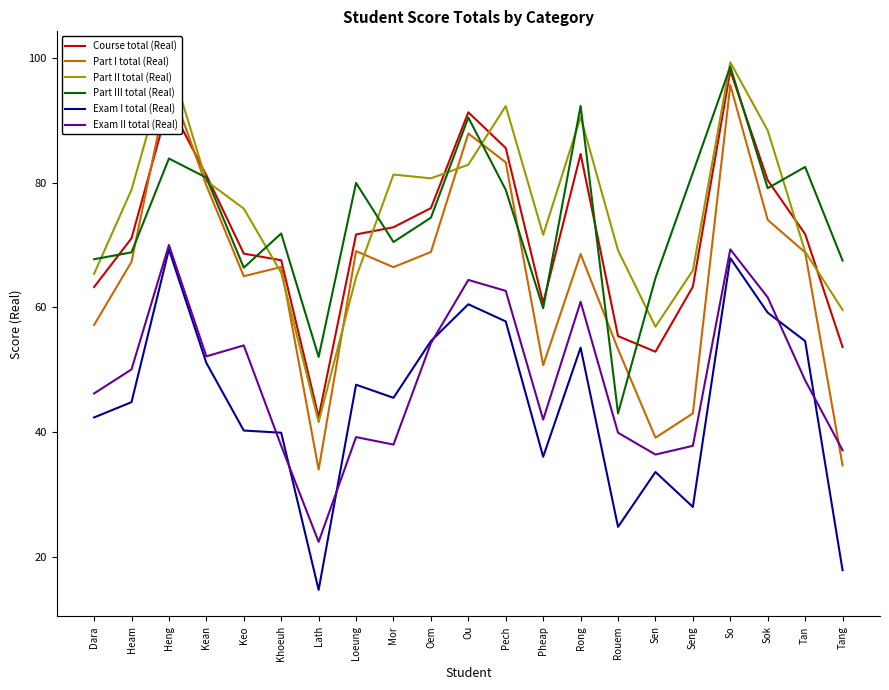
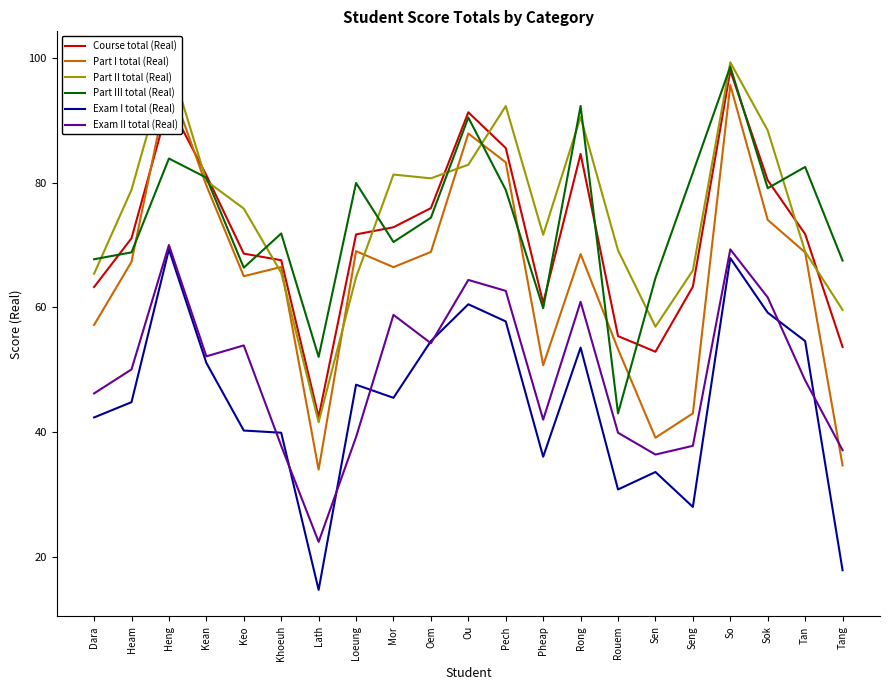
  {
    "Course total (Real)": {
      "Dara": 63,
      "Heam": 71,
      "Keo": 69,
      "Khoeuh": 68,
      "Lath": 42,
      "Loeung": 72,
      "Mor": 73,
      "Oem": 76,
      "Ou": 91,
      "Pech": 86,
      "Pheap": 61,
      "Rong": 85,
      "Rouem": 55,
      "Sen": 53,
      "Seng": 63,
      "So": 98,
      "Sok": 80,
      "Tan": 72,
      "Tang": 54
    },
    "Part I total (Real)": {
      "Dara": 57,
      "Heam": 67,
      "Kean": 80,
      "Keo": 65,
      "Khoeuh": 66,
      "Lath": 34,
      "Loeung": 69,
      "Mor": 66,
      "Oem": 69,
      "Ou": 88,
      "Pech": 83,
      "Pheap": 51,
      "Rong": 69,
      "Rouem": 53,
      "Sen": 39,
      "Seng": 43,
      "So": 96,
      "Sok": 74,
      "Tang": 35
    },
    "Part II total (Real)": {
      "Dara": 65,
      "Heam": 79,
      "Kean": 80,
      "Keo": 76,
      "Khoeuh": 66,
      "Lath": 42,
      "Loeung": 65,
      "Mor": 81,
      "Oem": 81,
      "Ou": 83,
      "Pech": 92,
      "Pheap": 72,
      "Rong": 91,
      "Rouem": 69,
      "Sen": 57,
      "Seng": 66,
      "So": 99,
      "Sok": 88,
      "Tang": 60
    },
    "Part III total (Real)": {
      "Dara": 68,
      "Heam": 69,
      "Heng": 84,
      "Keo": 66,
      "Khoeuh": 72,
      "Lath": 52,
      "Loeung": 80,
      "Mor": 70,
      "Oem": 74,
      "Ou": 90,
      "Pech": 79,
      "Pheap": 60,
      "Rong": 92,
      "Rouem": 43,
      "Sen": 65,
      "Seng": 82,
      "So": 99,
      "Sok": 79,
      "Tan": 83,
      "Tang": 68
    },
    "Exam I total (Real)": {
      "Dara": 42,
      "Heam": 45,
      "Heng": 69,
      "Kean": 51,
      "Keo": 40,
      "Khoeuh": 40,
      "Lath": 15,
      "Loeung": 48,
      "Mor": 46,
      "Ou": 61,
      "Pech": 58,
      "Pheap": 36,
      "Rong": 54,
-     "Rouem": 25,
+     "Rouem": 31,
      "Sen": 34,
      "Seng": 28,
      "So": 68,
      "Sok": 59,
      "Tan": 55,
      "Tang": 18
    },
    "Exam II total (Real)": {
      "Dara": 46,
      "Heam": 50,
      "Heng": 70,
      "Kean": 52,
      "Keo": 54,
      "Khoeuh": 38,
      "Lath": 22,
      "Loeung": 39,
-     "Mor": 38,
+     "Mor": 59,
      "Ou": 64,
      "Pech": 63,
      "Pheap": 42,
      "Rong": 61,
      "Rouem": 40,
      "Sen": 36,
      "Seng": 38,
      "So": 69,
      "Sok": 62,
      "Tan": 48,
      "Tang": 37
    }
  }
